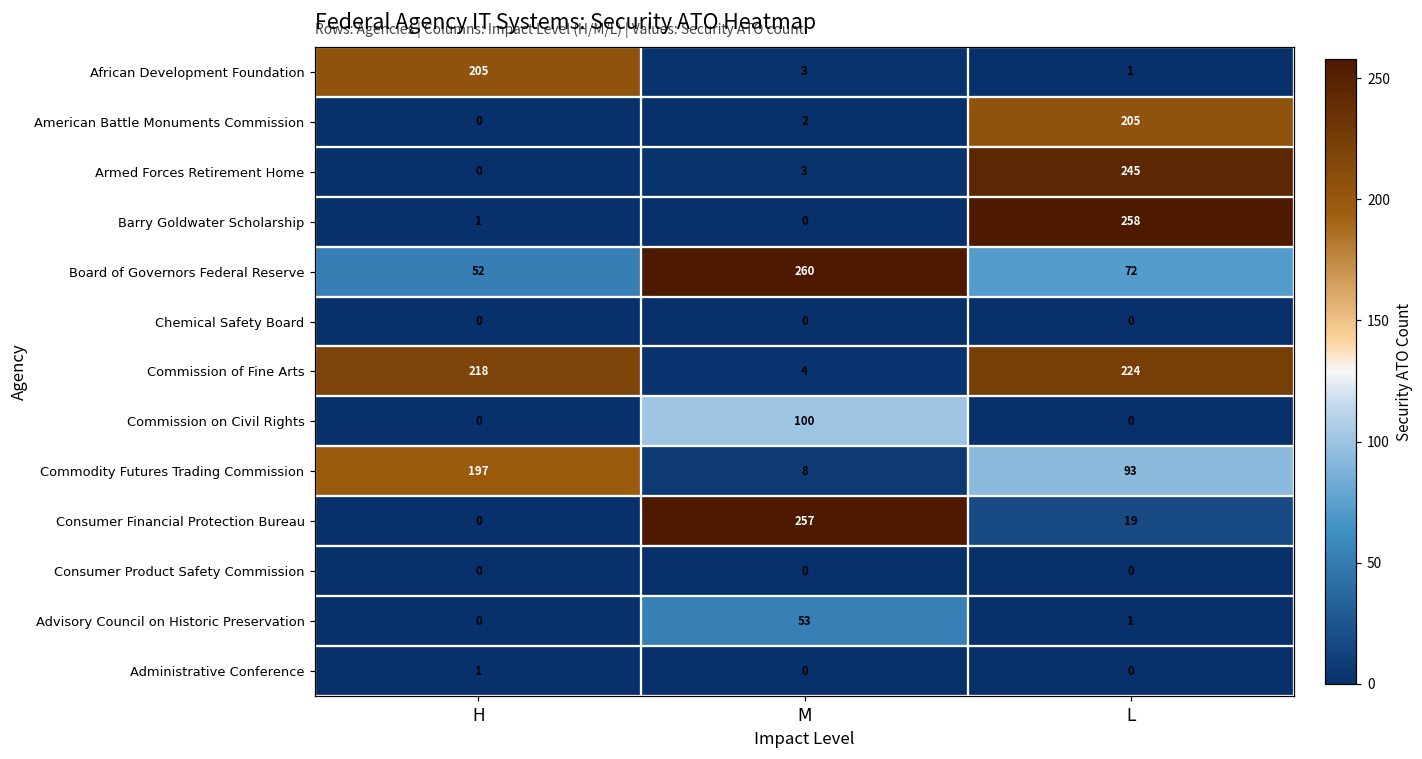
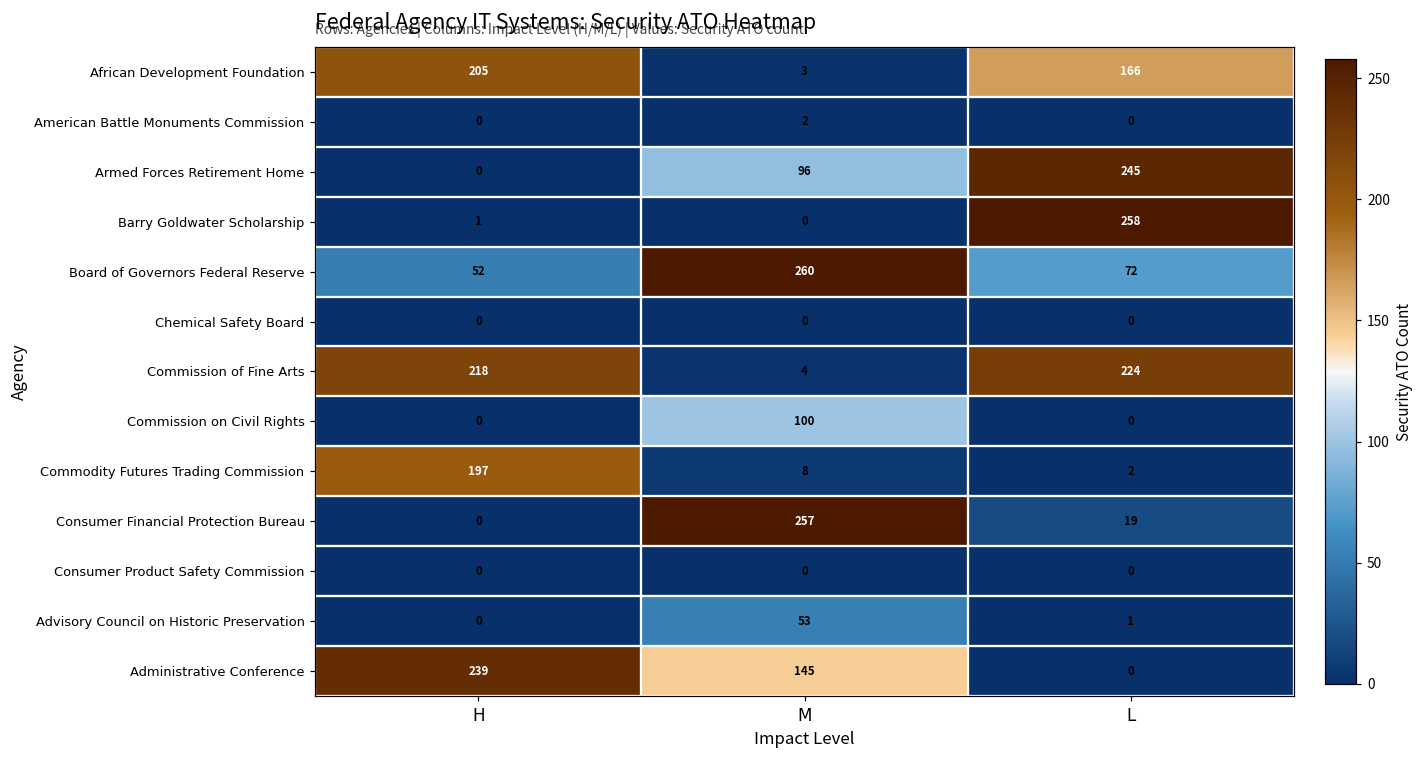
  {
    "African Development Foundation": {
      "H": 205,
      "M": 3,
-     "L": 1
+     "L": 166
    },
    "American Battle Monuments Commission": {
      "H": 0,
      "M": 2,
-     "L": 205
+     "L": 0
    },
    "Armed Forces Retirement Home": {
      "H": 0,
-     "M": 3,
+     "M": 96,
      "L": 245
    },
    "Barry Goldwater Scholarship": {
      "H": 1,
      "M": 0,
      "L": 258
    },
    "Board of Governors Federal Reserve": {
      "H": 52,
      "M": 260,
      "L": 72
    },
    "Chemical Safety Board": {
      "H": 0,
      "M": 0,
      "L": 0
    },
    "Commission of Fine Arts": {
      "H": 218,
      "M": 4,
      "L": 224
    },
    "Commission on Civil Rights": {
      "H": 0,
      "M": 100,
      "L": 0
    },
    "Commodity Futures Trading Commission": {
      "H": 197,
      "M": 8,
-     "L": 93
+     "L": 2
    },
    "Consumer Financial Protection Bureau": {
      "H": 0,
      "M": 257,
      "L": 19
    },
    "Consumer Product Safety Commission": {
      "H": 0,
      "M": 0,
      "L": 0
    },
    "Advisory Council on Historic Preservation": {
      "H": 0,
      "M": 53,
      "L": 1
    },
    "Administrative Conference": {
-     "H": 1,
-     "M": 0,
+     "H": 239,
+     "M": 145,
      "L": 0
    }
  }
